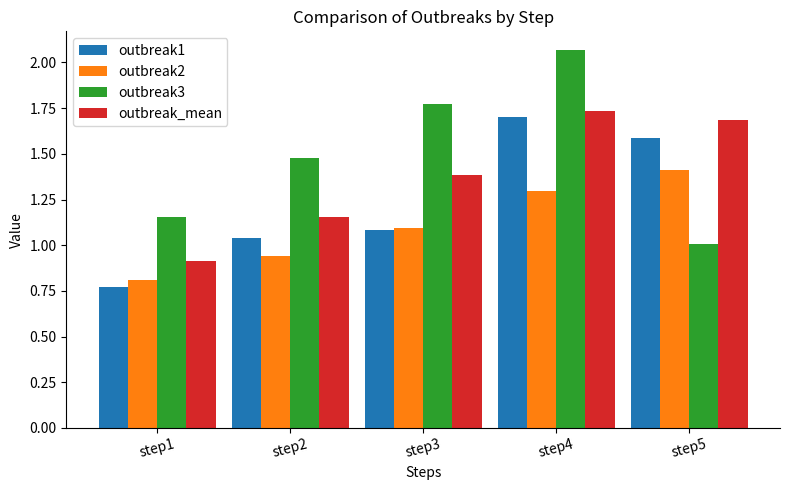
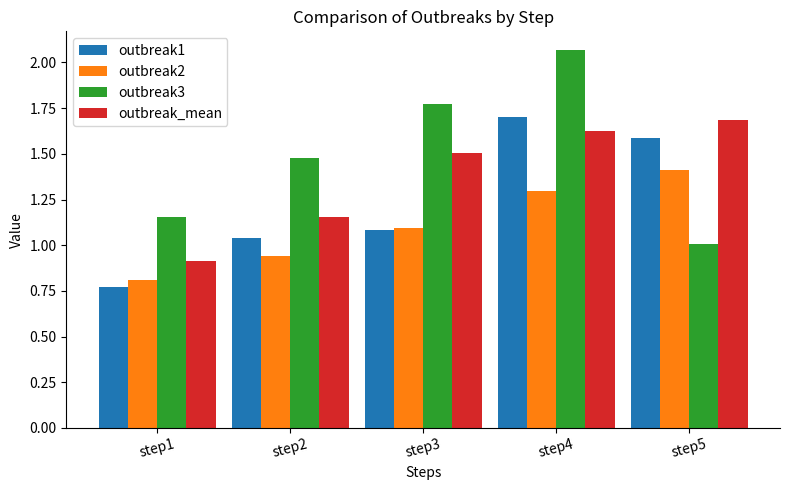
  {
    "outbreak1": {
      "step1": 0.77,
      "step2": 1.04,
      "step3": 1.08,
      "step4": 1.70,
      "step5": 1.59
    },
    "outbreak2": {
      "step1": 0.81,
      "step2": 0.94,
      "step3": 1.10,
      "step4": 1.29,
      "step5": 1.41
    },
    "outbreak3": {
      "step1": 1.15,
      "step2": 1.48,
      "step3": 1.77,
      "step4": 2.07,
      "step5": 1.01
    },
    "outbreak_mean": {
      "step1": 0.91,
      "step2": 1.15,
-     "step3": 1.38,
-     "step4": 1.73,
+     "step3": 1.51,
+     "step4": 1.62,
      "step5": 1.68
    }
  }
